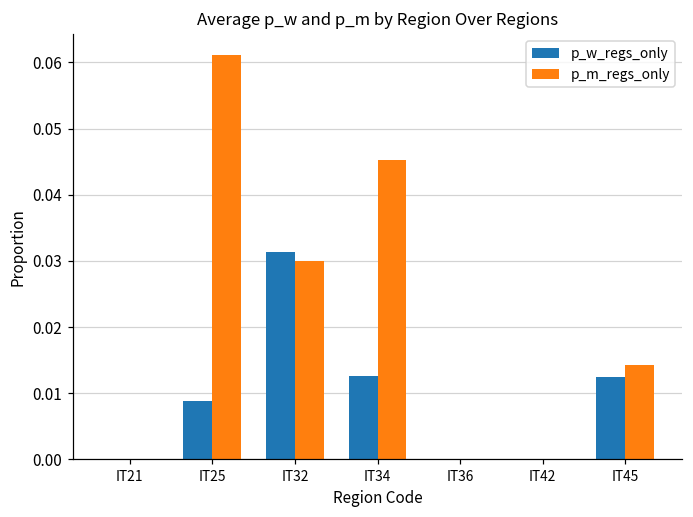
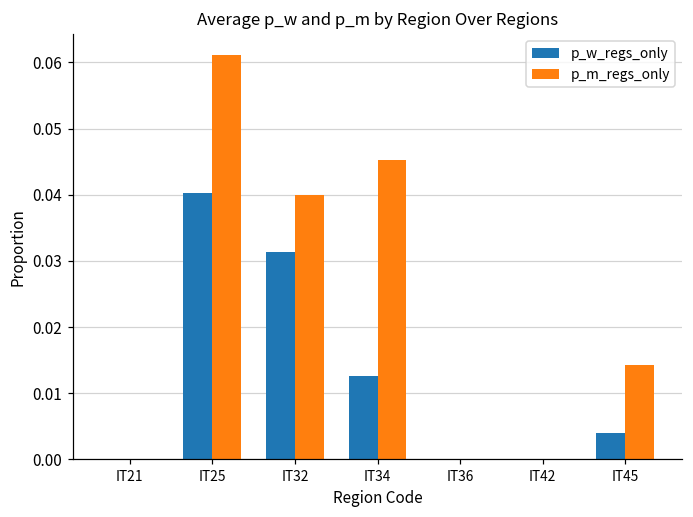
  {
    "p_w_regs_only": {
      "IT21": 0.000,
-     "IT25": 0.009,
+     "IT25": 0.040,
      "IT32": 0.031,
      "IT34": 0.013,
      "IT36": 0.000,
      "IT42": 0.000,
-     "IT45": 0.012
+     "IT45": 0.004
    },
    "p_m_regs_only": {
      "IT21": 0.00,
      "IT25": 0.061,
-     "IT32": 0.03,
+     "IT32": 0.04,
      "IT34": 0.045,
      "IT36": 0.00,
      "IT42": 0.00,
      "IT45": 0.014
    }
  }
